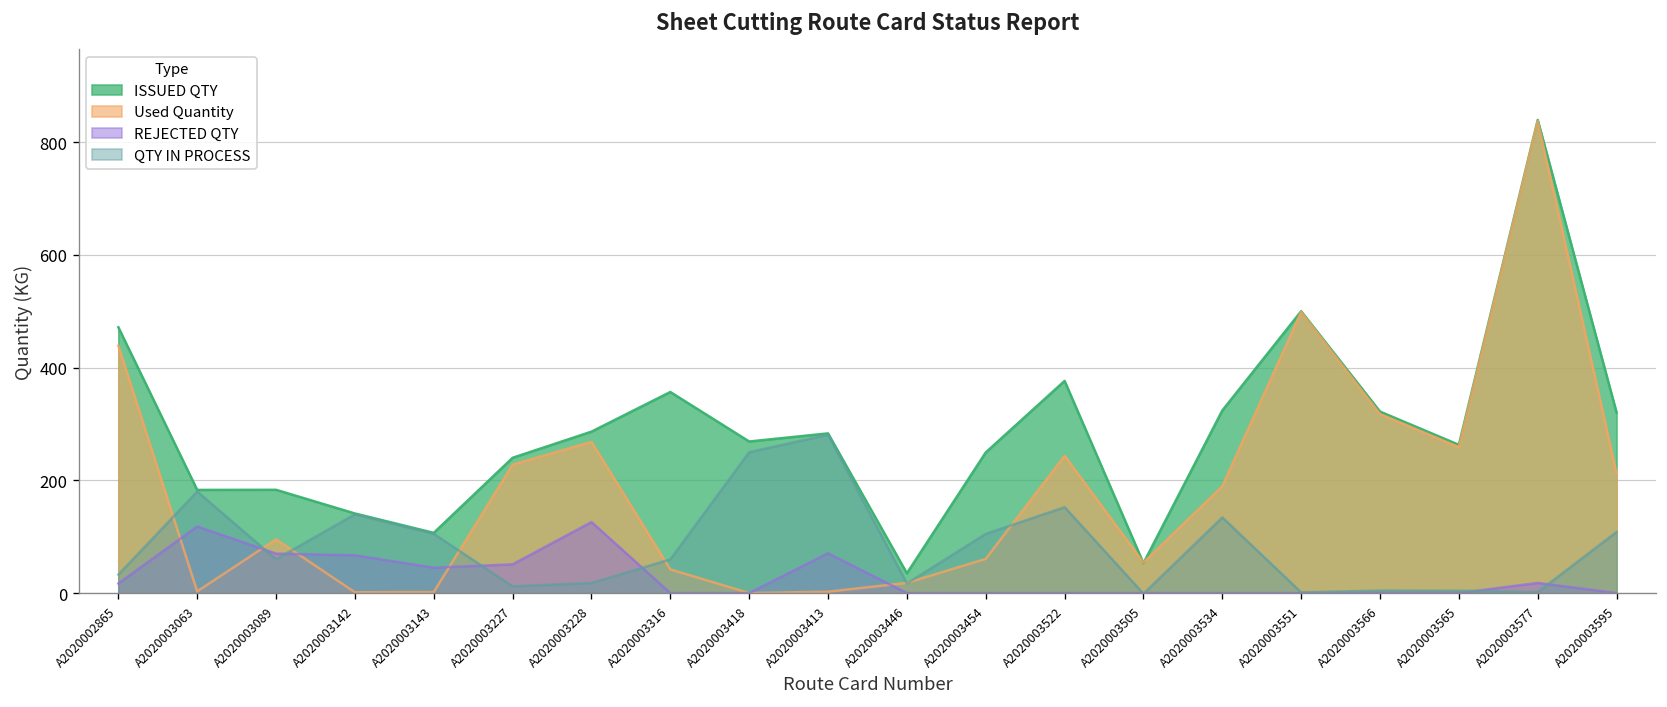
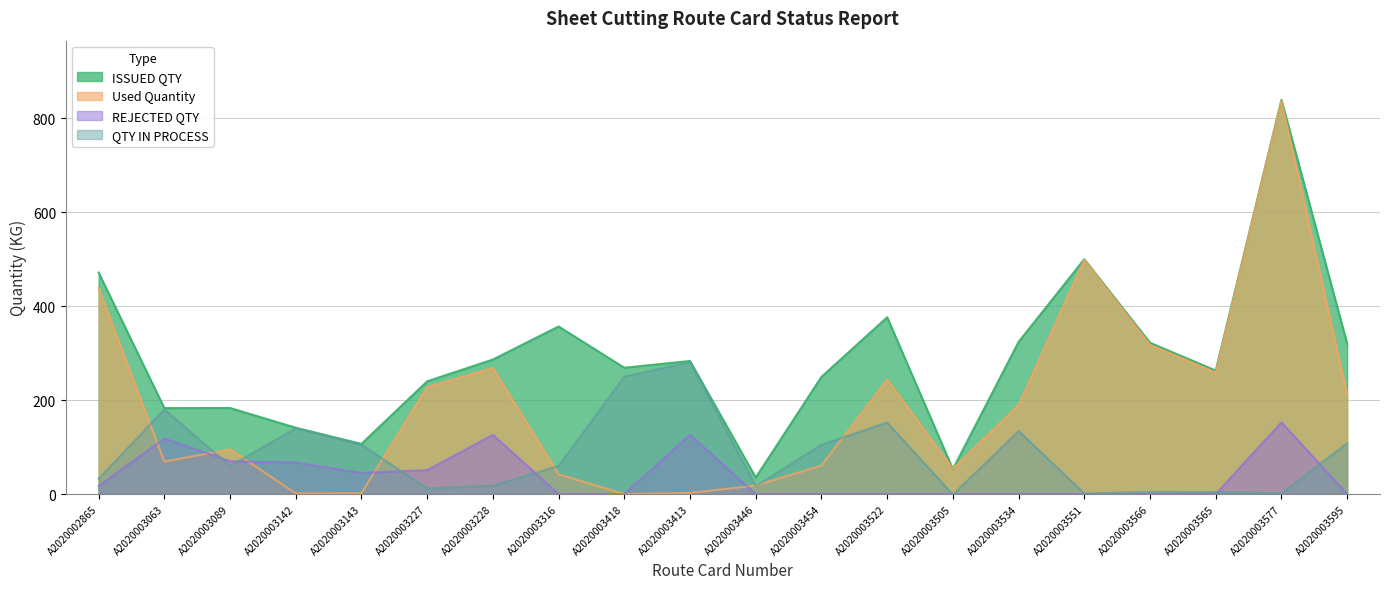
  {
    "ISSUED QTY": {
      "A2020002865": 470,
      "A2020003089": 180,
      "A2020003227": 240,
      "A2020003228": 290,
      "A2020003316": 360,
      "A2020003418": 270,
      "A2020003446": 40,
      "A2020003454": 250,
      "A2020003522": 380,
      "A2020003534": 320,
      "A2020003595": 320
    },
    "Used Quantity": {
      "A2020002865": 440,
-     "A2020003063": 0,
+     "A2020003063": 70,
      "A2020003089": 100,
      "A2020003142": 0,
      "A2020003143": 0,
      "A2020003227": 230,
      "A2020003228": 270,
      "A2020003316": 40,
      "A2020003413": 0,
      "A2020003454": 60,
      "A2020003522": 240,
      "A2020003534": 190,
      "A2020003595": 210
    },
    "REJECTED QTY": {
      "A2020002865": 20,
      "A2020003063": 120,
      "A2020003089": 70,
      "A2020003142": 70,
      "A2020003143": 50,
      "A2020003227": 50,
      "A2020003228": 130,
      "A2020003316": 0,
-     "A2020003413": 70,
+     "A2020003413": 130,
      "A2020003446": 0,
      "A2020003454": 0,
      "A2020003522": 0,
      "A2020003534": 0,
-     "A2020003577": 20,
+     "A2020003577": 150,
      "A2020003595": 0
    }
  }
